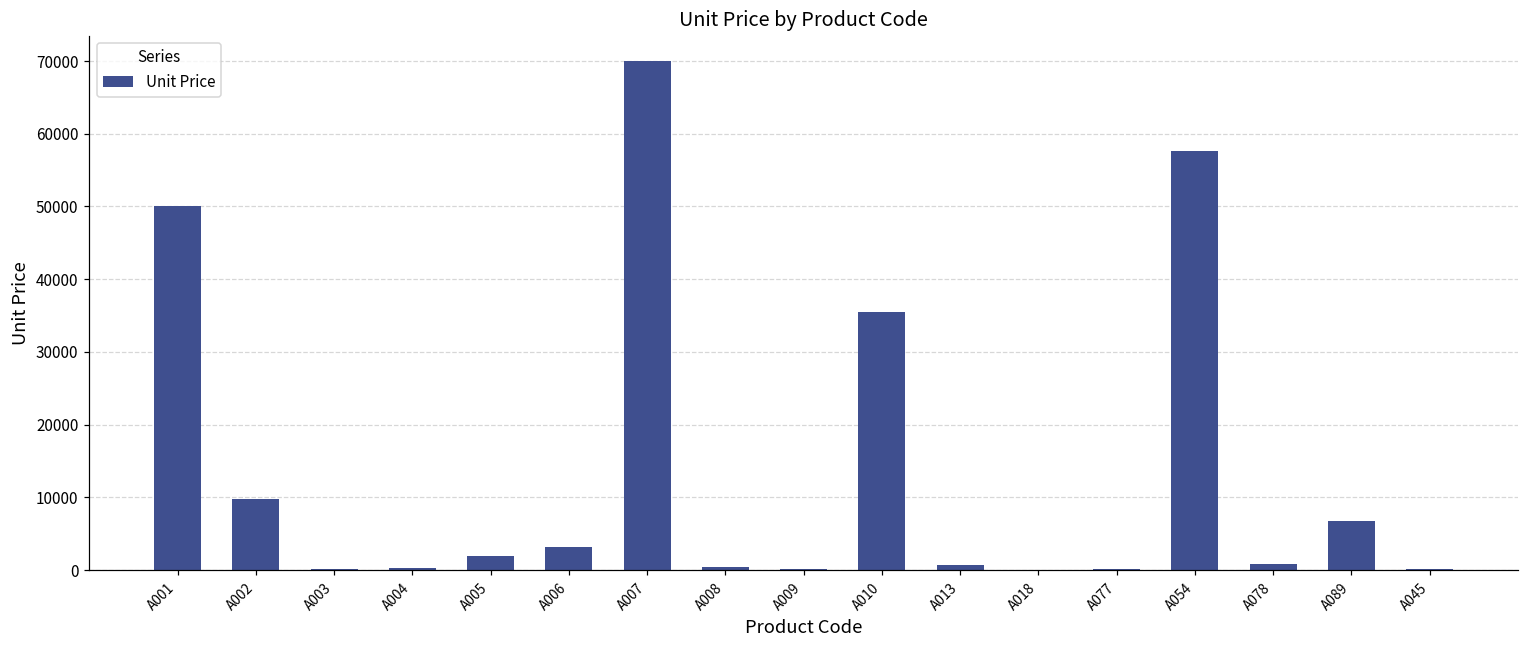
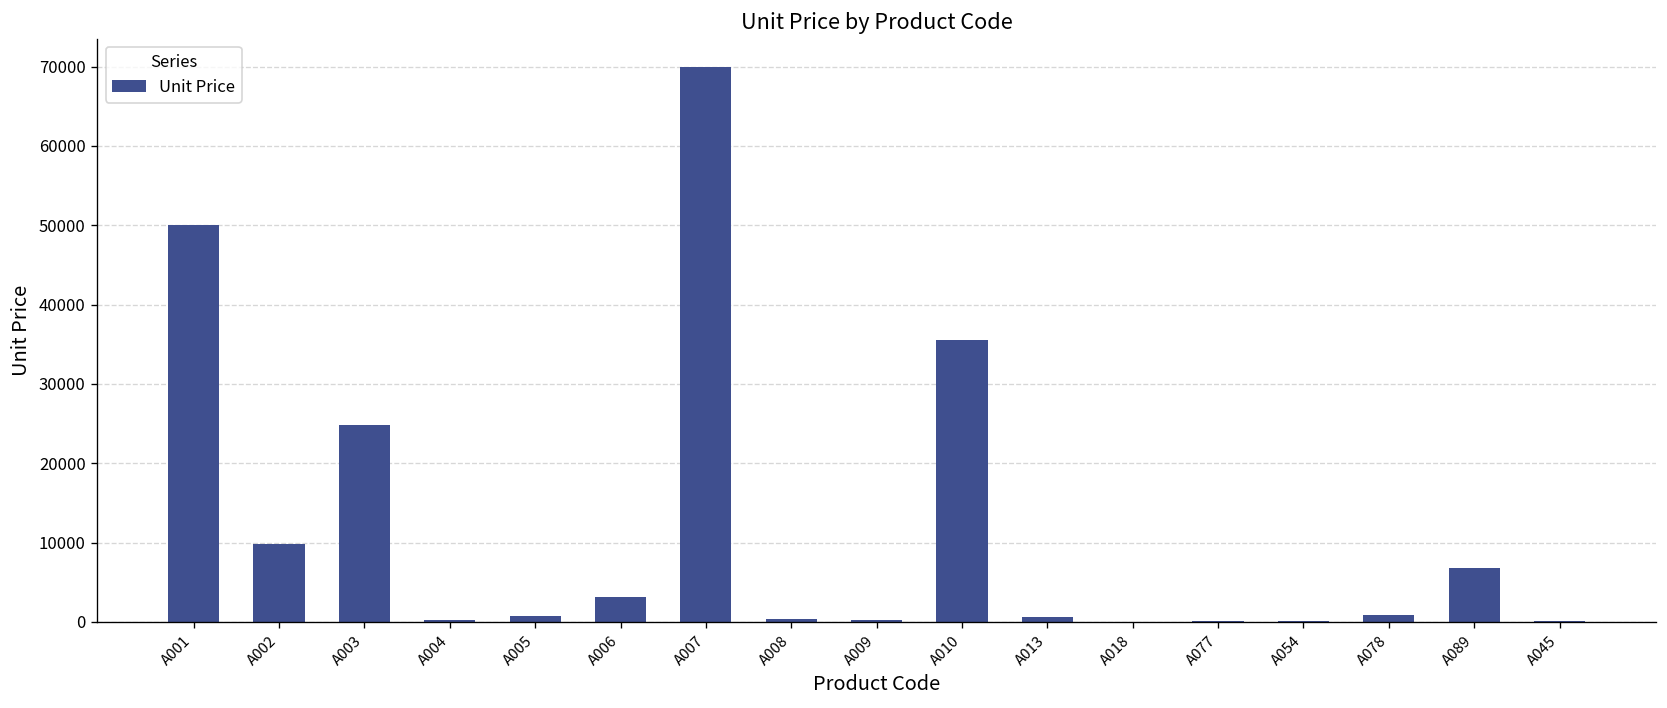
  {
    "A001": 50000,
    "A002": 10000,
-   "A003": 0,
-   "A005": 2000,
+   "A003": 25000,
+   "A005": 1000,
    "A006": 3000,
    "A007": 70000,
    "A008": 0,
    "A010": 35000,
    "A013": 1000,
-   "A054": 58000,
+   "A054": 0,
    "A078": 1000,
    "A089": 7000
  }
